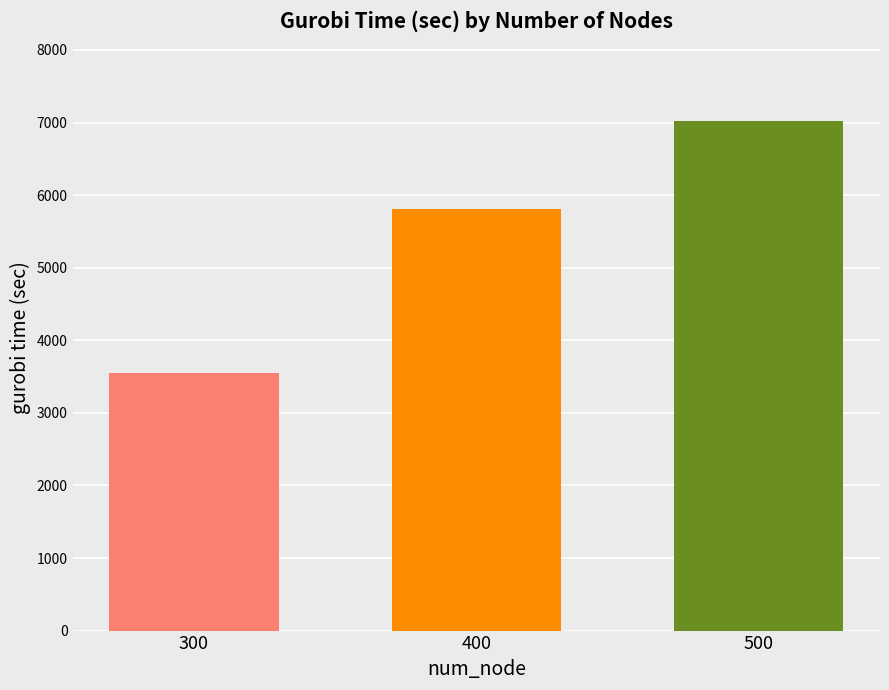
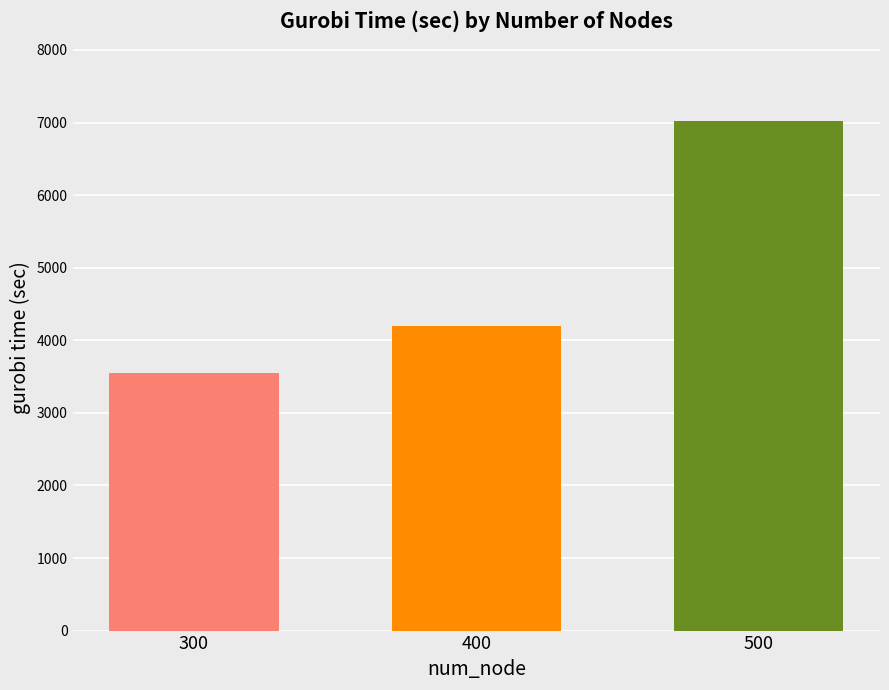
  {
    "300": 3600,
-   "400": 5800,
+   "400": 4200,
    "500": 7000
  }
